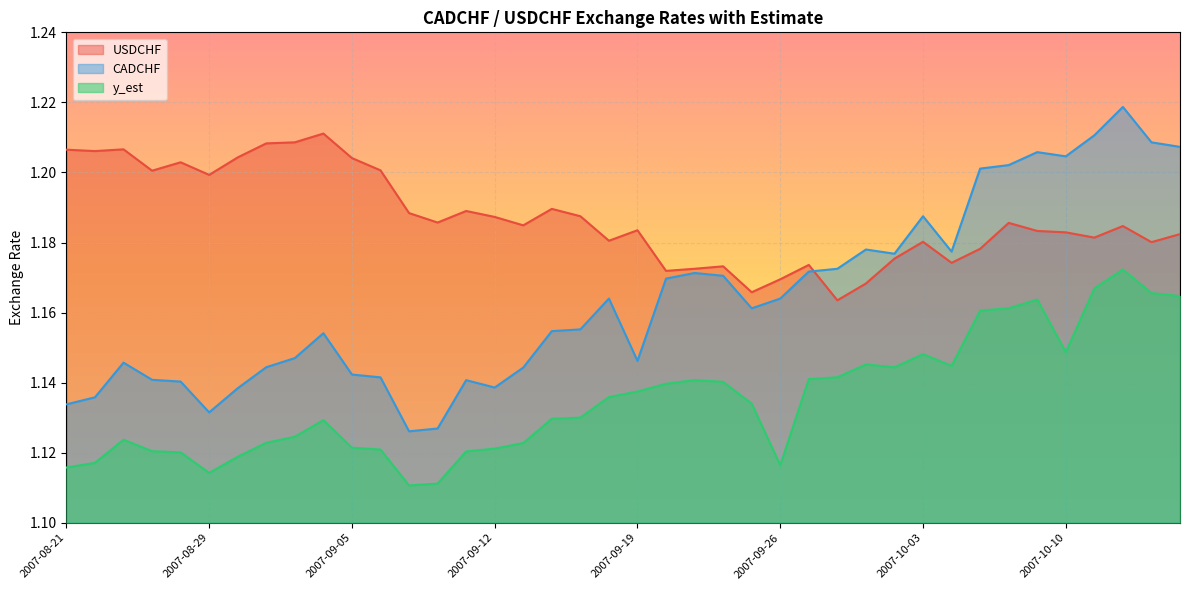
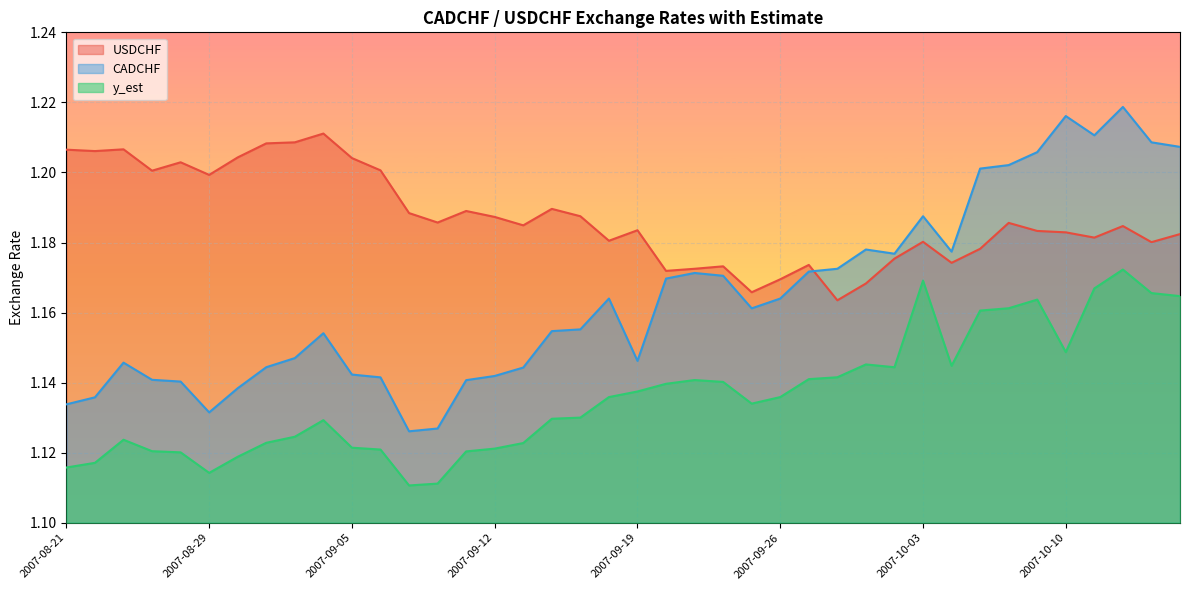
  {
    "USDCHF": {
      "2007-08-21": 1.207,
      "2007-08-29": 1.199,
      "2007-09-05": 1.204,
      "2007-09-12": 1.187,
      "2007-09-19": 1.184,
      "2007-09-26": 1.170,
      "2007-10-03": 1.180,
      "2007-10-10": 1.183
    },
    "CADCHF": {
      "2007-08-21": 1.134,
      "2007-08-29": 1.132,
      "2007-09-05": 1.142,
-     "2007-09-12": 1.139,
+     "2007-09-12": 1.142,
      "2007-09-19": 1.146,
      "2007-09-26": 1.164,
      "2007-10-03": 1.188,
-     "2007-10-10": 1.205
+     "2007-10-10": 1.216
    },
    "y_est": {
      "2007-08-21": 1.116,
      "2007-08-29": 1.114,
      "2007-09-05": 1.121,
      "2007-09-12": 1.121,
      "2007-09-19": 1.137,
-     "2007-09-26": 1.116,
-     "2007-10-03": 1.148,
+     "2007-09-26": 1.136,
+     "2007-10-03": 1.169,
      "2007-10-10": 1.149
    }
  }
